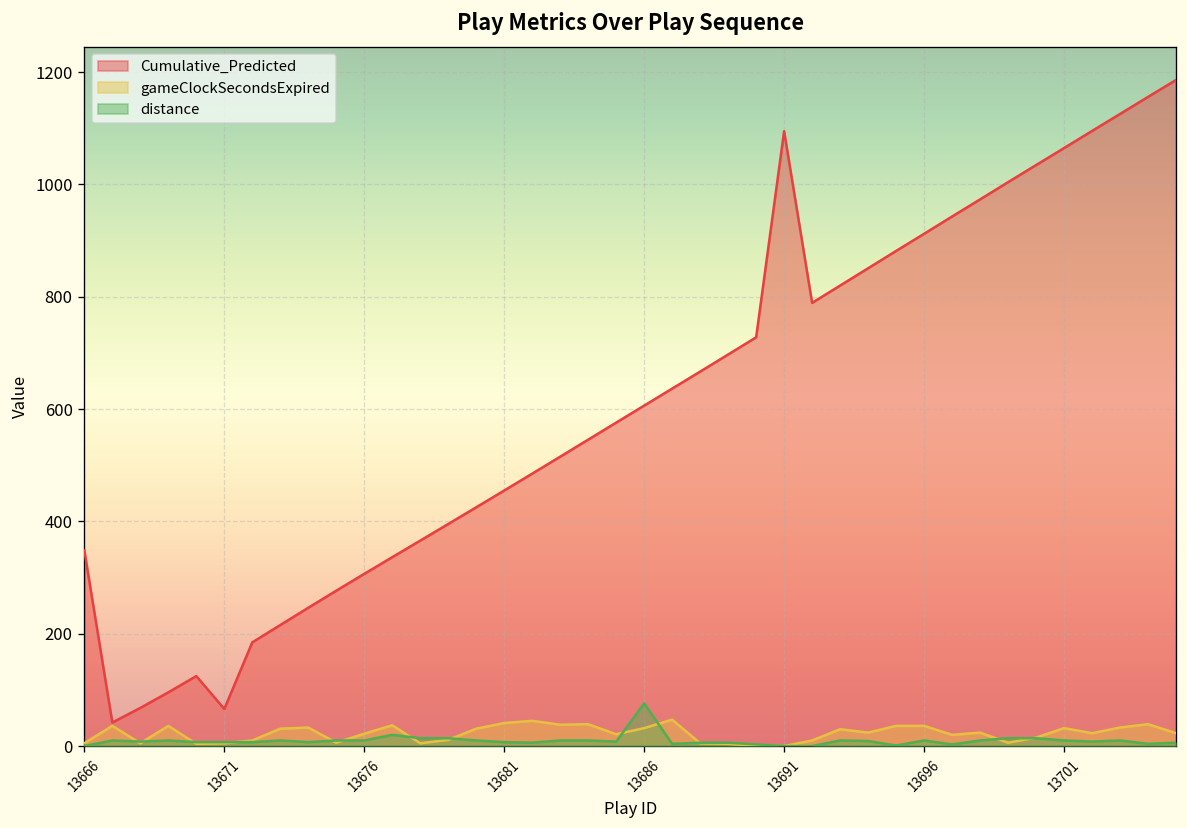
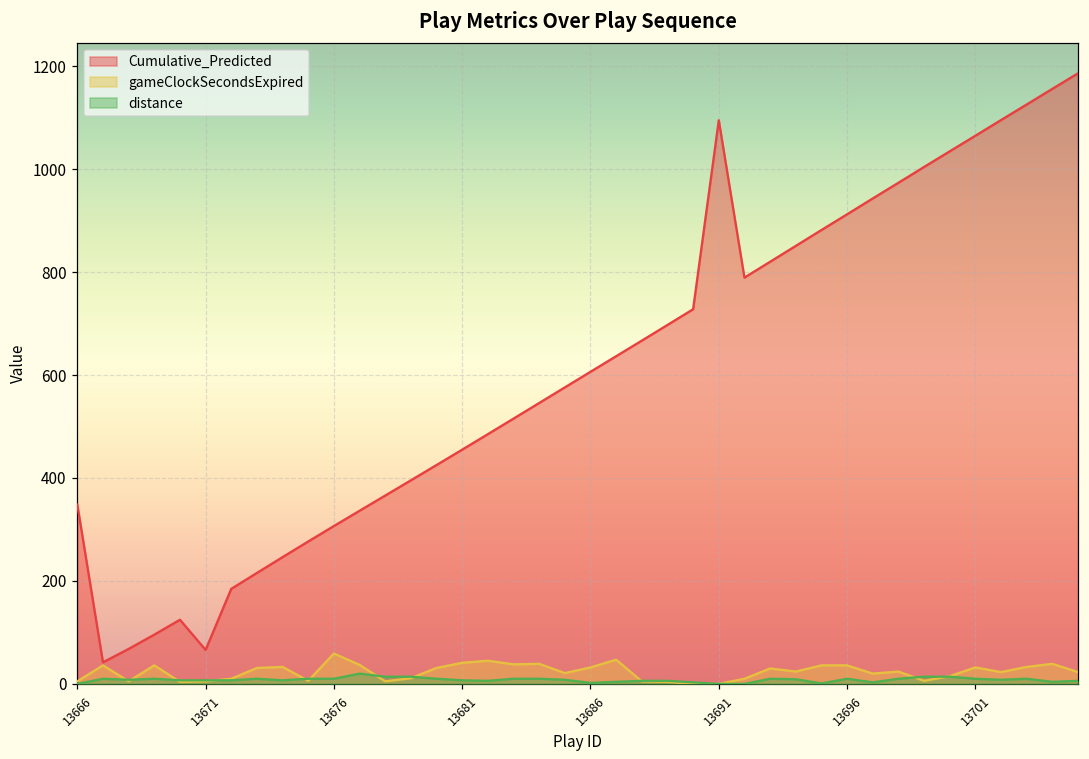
  {
    "Cumulative_Predicted": {
      "13666": 350,
      "13671": 70,
      "13676": 310,
      "13681": 460,
      "13686": 610,
      "13691": 1090,
      "13696": 910,
      "13701": 1060
    },
    "gameClockSecondsExpired": {
-     "13676": 20,
+     "13676": 60,
      "13681": 40,
      "13686": 30,
      "13696": 40,
      "13701": 30
    },
    "distance": {
      "13676": 10,
      "13681": 10,
-     "13686": 80,
+     "13686": 0,
      "13696": 10,
      "13701": 10
    }
  }
